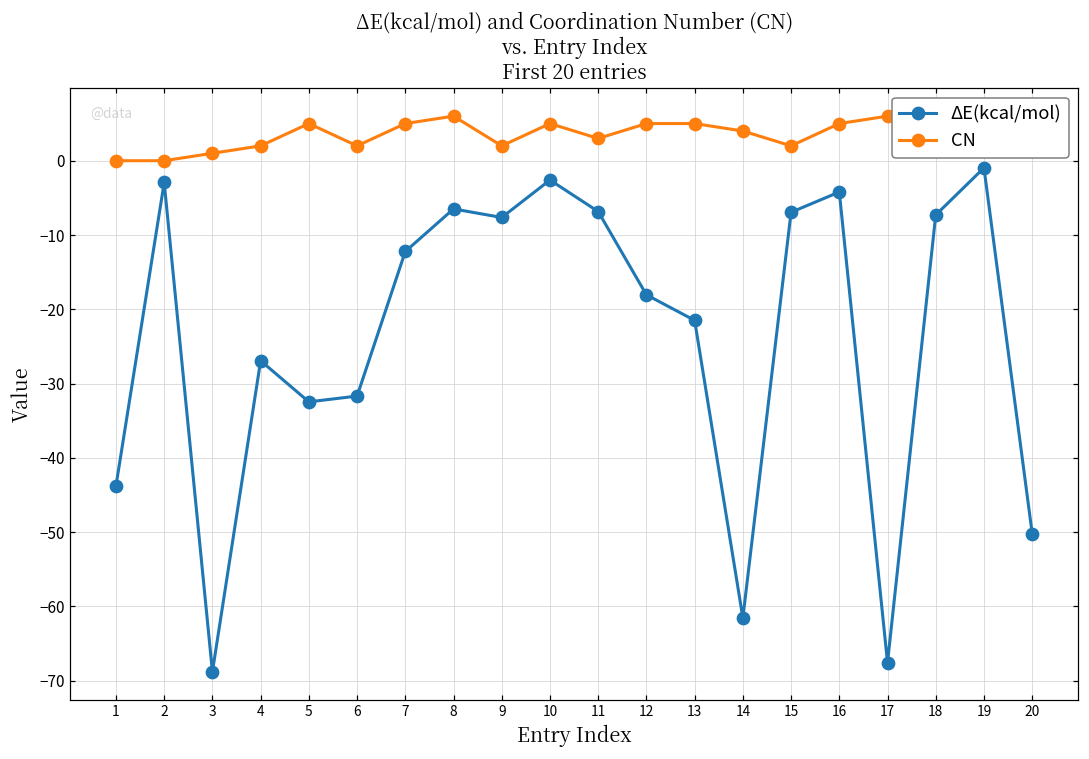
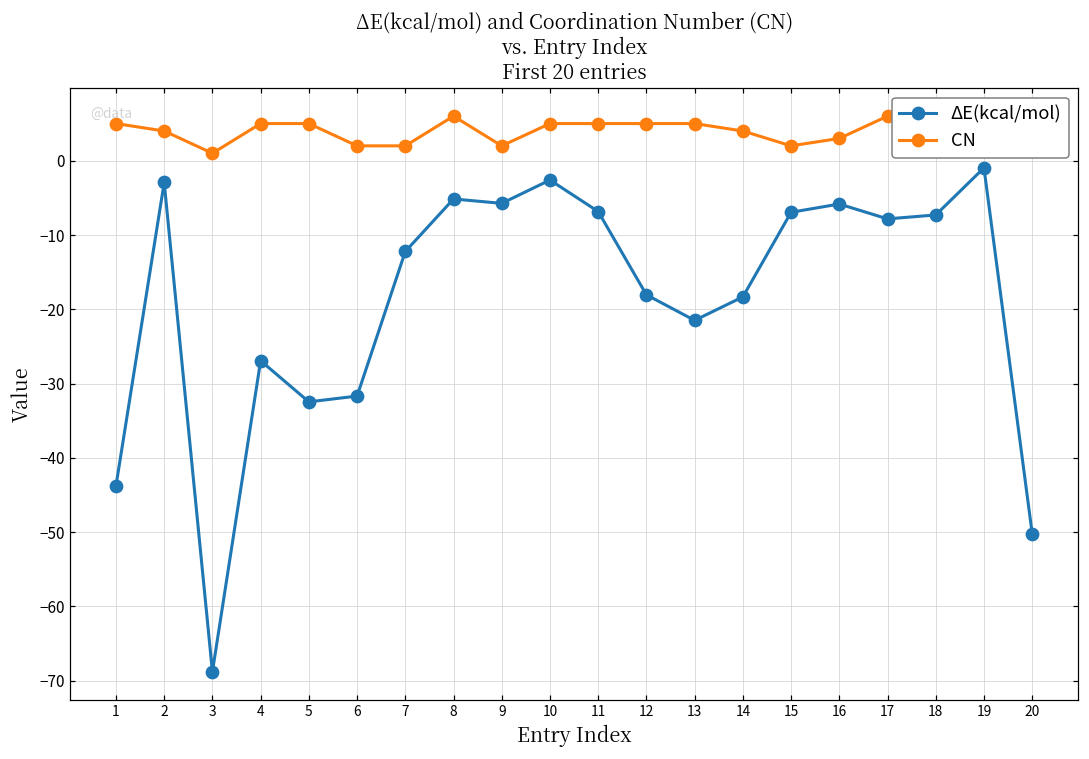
  {
    "ΔE(kcal/mol)": {
      "1": -44,
      "2": -3,
      "3": -69,
      "4": -27,
      "5": -32,
      "6": -32,
      "7": -12,
-     "8": -6,
-     "9": -8,
+     "8": -5,
+     "9": -6,
      "10": -3,
      "11": -7,
      "12": -18,
      "13": -21,
-     "14": -62,
+     "14": -18,
      "15": -7,
-     "16": -4,
-     "17": -68,
+     "16": -6,
+     "17": -8,
      "18": -7,
      "19": -1,
      "20": -50
    },
    "CN": {
-     "1": 0,
-     "2": 0,
+     "1": 5,
+     "2": 4,
      "3": 1,
-     "4": 2,
+     "4": 5,
      "5": 5,
      "6": 2,
-     "7": 5,
+     "7": 2,
      "8": 6,
      "9": 2,
      "10": 5,
-     "11": 3,
+     "11": 5,
      "12": 5,
      "13": 5,
      "14": 4,
      "15": 2,
-     "16": 5,
+     "16": 3,
      "17": 6
    }
  }
